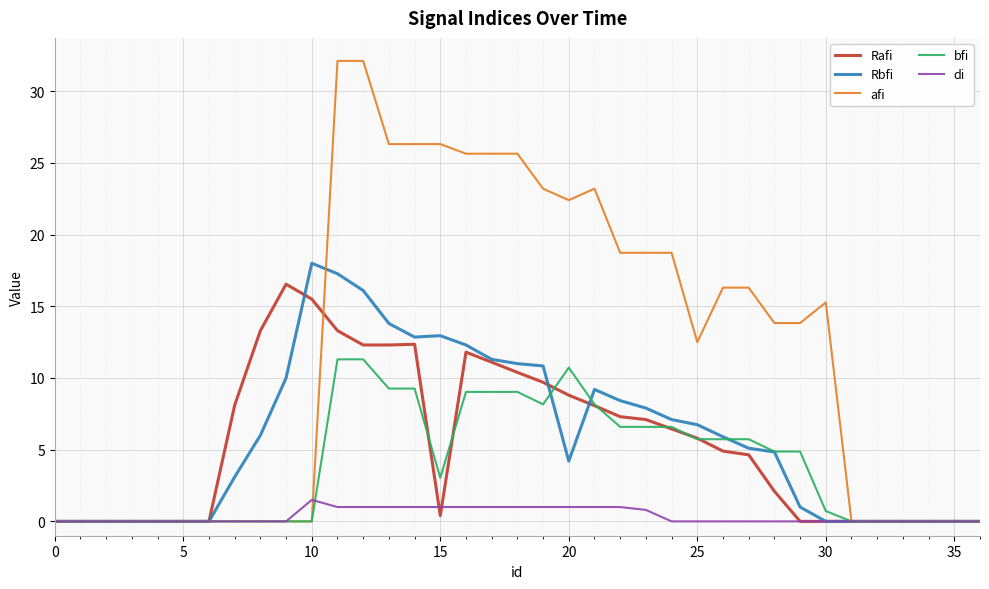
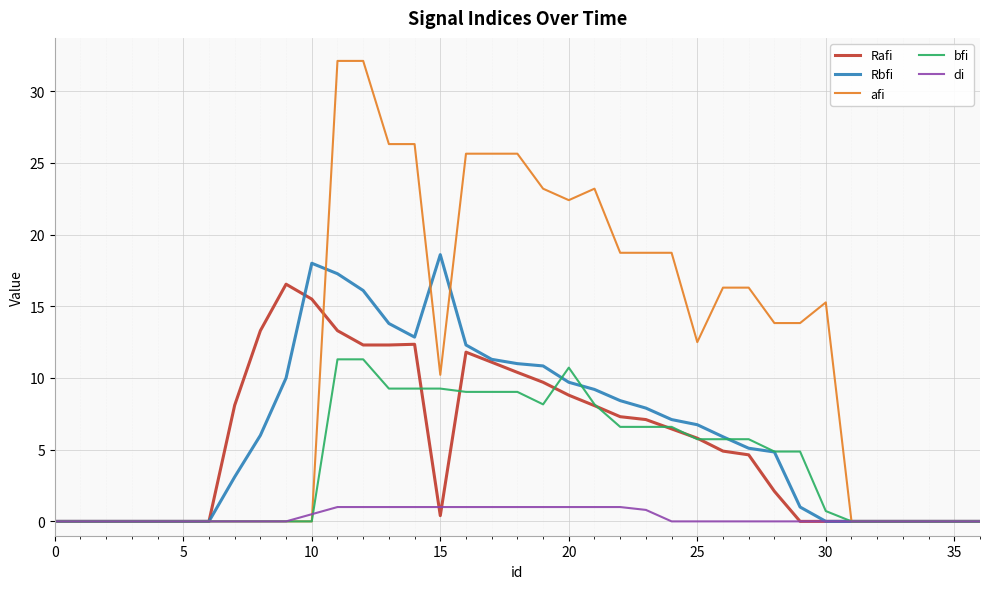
  {
    "Rafi": {
      "10": 15.5,
      "15": 0.4,
      "20": 8.8
    },
    "Rbfi": {
      "10": 18.0,
-     "15": 13.0,
-     "20": 4.2,
+     "15": 18.6,
+     "20": 9.7,
      "25": 6.7
    },
    "afi": {
-     "15": 26.3,
+     "15": 10.2,
      "20": 22.4,
      "25": 12.5,
      "30": 15.3
    },
    "bfi": {
-     "15": 3.0,
+     "15": 9.3,
      "20": 10.7,
      "30": 0.7
    },
    "di": {
-     "10": 1.5,
+     "10": 0.5,
      "15": 1.0,
      "20": 1.0,
      "25": 0.0
    }
  }
